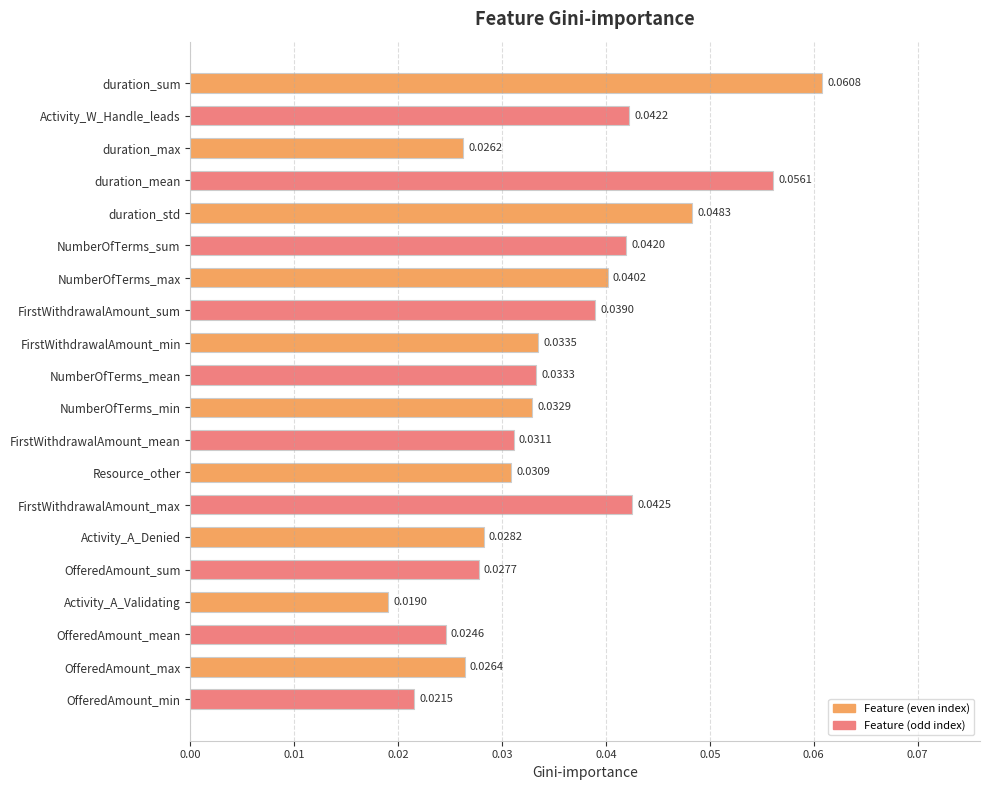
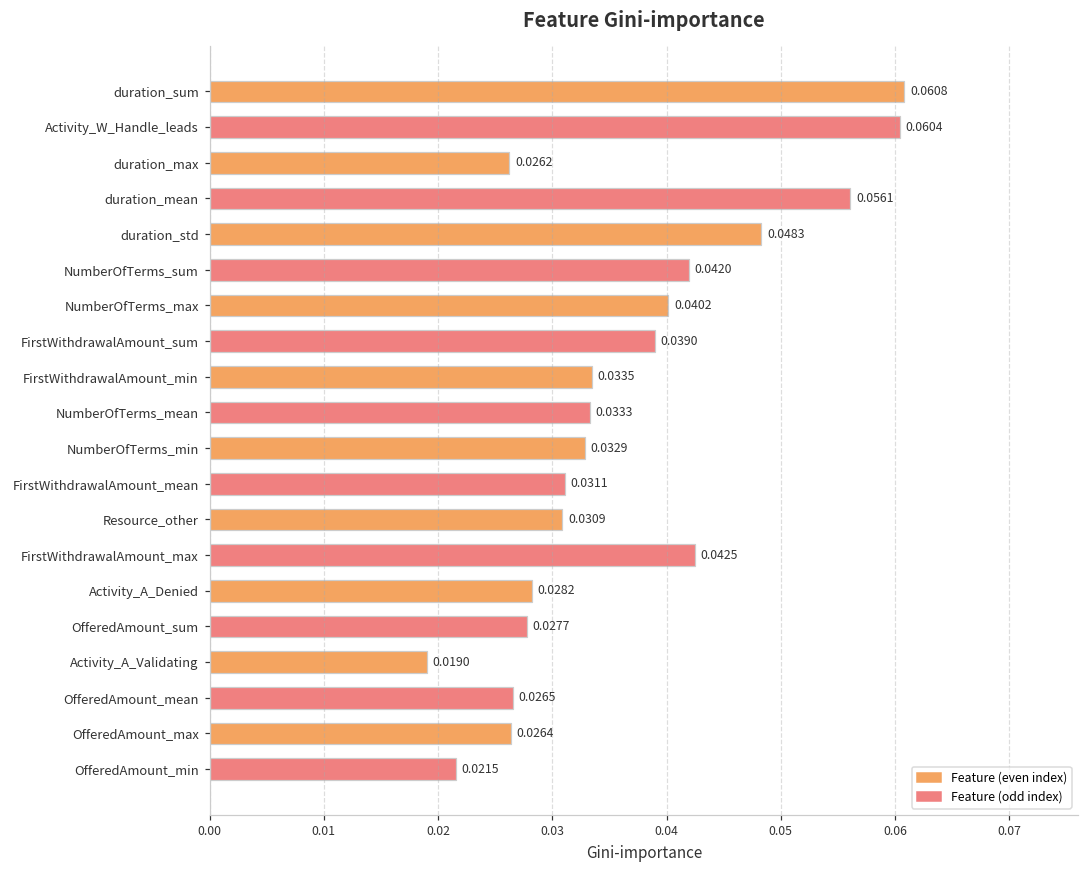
  {
    "duration_sum": 0.0608,
-   "Activity_W_Handle_leads": 0.0422,
+   "Activity_W_Handle_leads": 0.0604,
    "duration_max": 0.0262,
    "duration_mean": 0.0561,
    "duration_std": 0.0483,
    "NumberOfTerms_sum": 0.0420,
    "NumberOfTerms_max": 0.0402,
    "FirstWithdrawalAmount_sum": 0.0390,
    "FirstWithdrawalAmount_min": 0.0335,
    "NumberOfTerms_mean": 0.0333,
    "NumberOfTerms_min": 0.0329,
    "FirstWithdrawalAmount_mean": 0.0311,
    "Resource_other": 0.0309,
    "FirstWithdrawalAmount_max": 0.0425,
    "Activity_A_Denied": 0.0282,
    "OfferedAmount_sum": 0.0277,
    "Activity_A_Validating": 0.0190,
-   "OfferedAmount_mean": 0.0246,
+   "OfferedAmount_mean": 0.0265,
    "OfferedAmount_max": 0.0264,
    "OfferedAmount_min": 0.0215
  }
